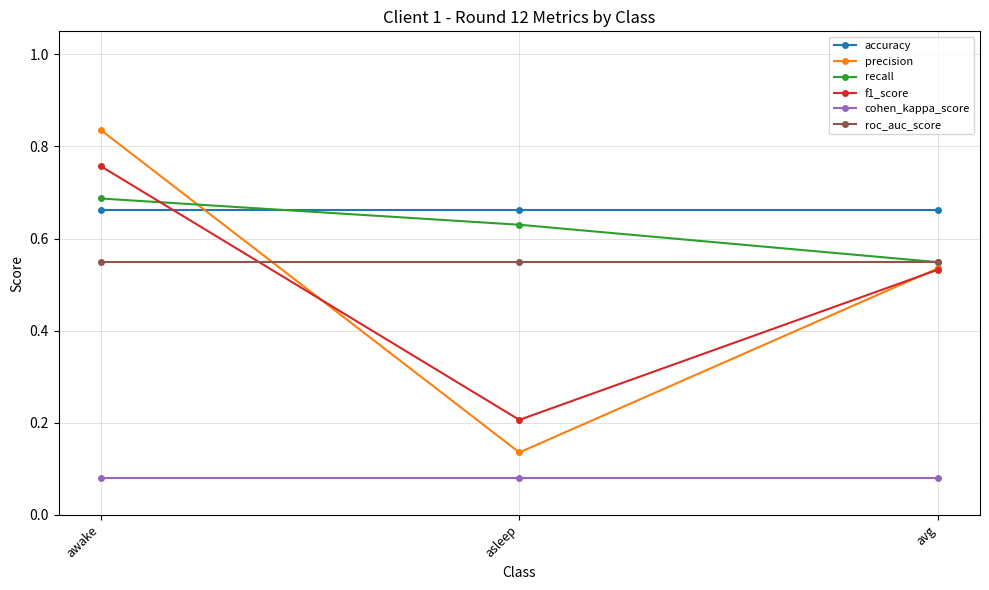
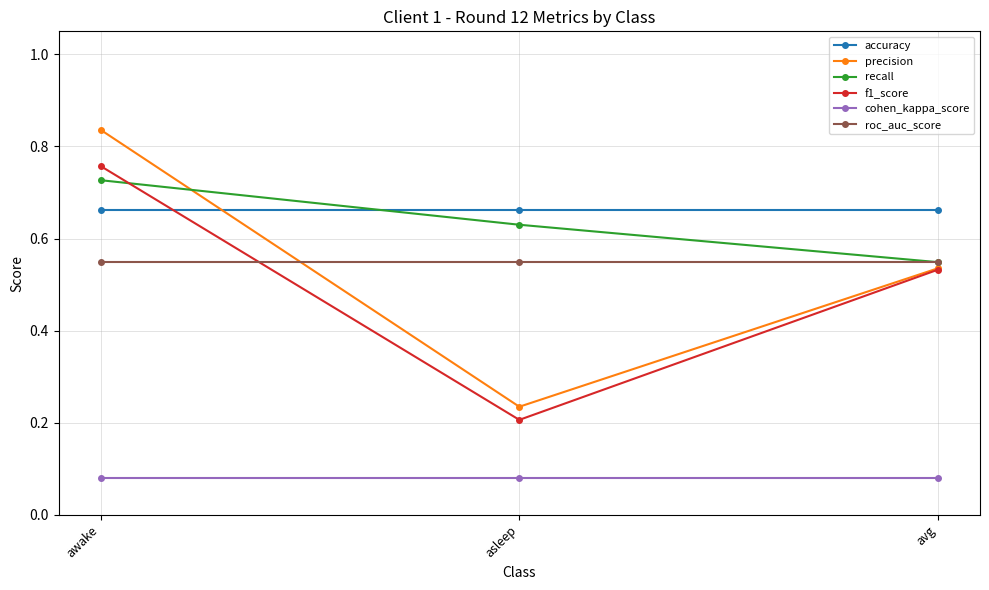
  {
    "accuracy": {
      "awake": 0.66,
      "asleep": 0.66,
      "avg": 0.66
    },
    "precision": {
      "awake": 0.84,
-     "asleep": 0.14
+     "asleep": 0.23
    },
    "recall": {
-     "awake": 0.69,
+     "awake": 0.73,
      "asleep": 0.63
    },
    "f1_score": {
      "awake": 0.76,
      "asleep": 0.21
    },
    "cohen_kappa_score": {
      "awake": 0.08,
      "asleep": 0.08,
      "avg": 0.08
    },
    "roc_auc_score": {
      "awake": 0.55,
      "asleep": 0.55
    }
  }
